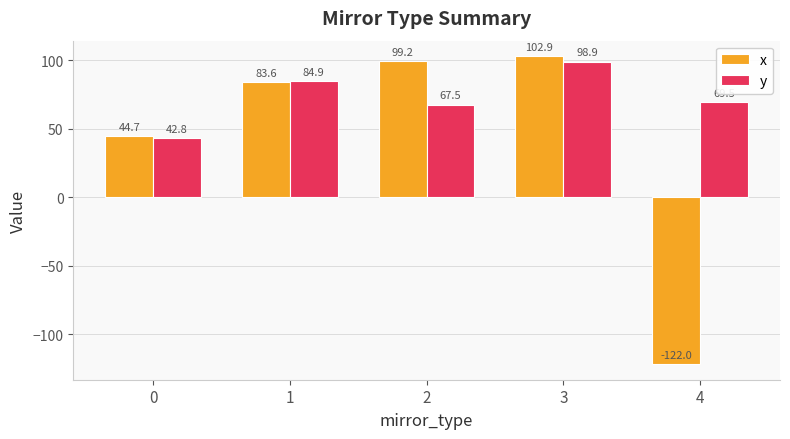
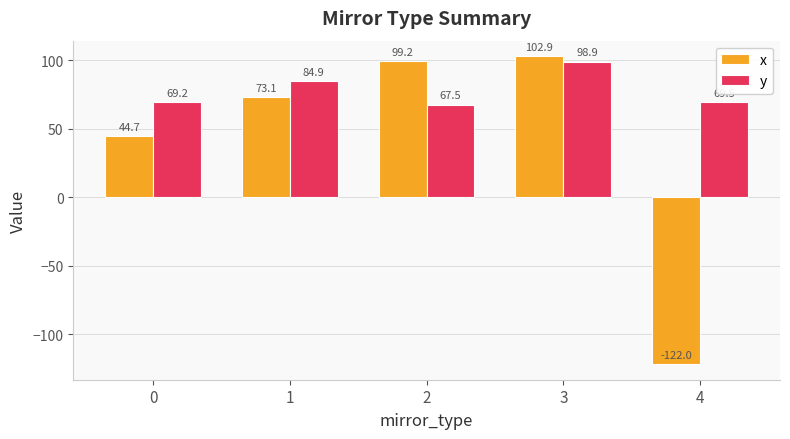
  {
    "x": {
      "0": 44.7,
-     "1": 83.6,
+     "1": 73.1,
      "2": 99.2,
      "3": 102.9,
      "4": -122.0
    },
    "y": {
-     "0": 42.8,
+     "0": 69.2,
      "1": 84.9,
      "2": 67.5,
      "3": 98.9
    }
  }
